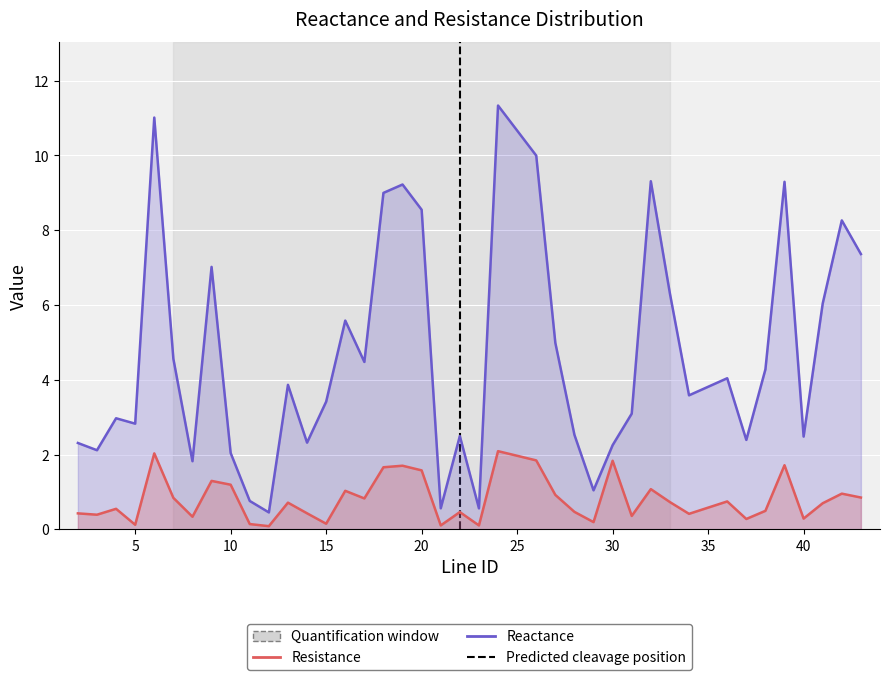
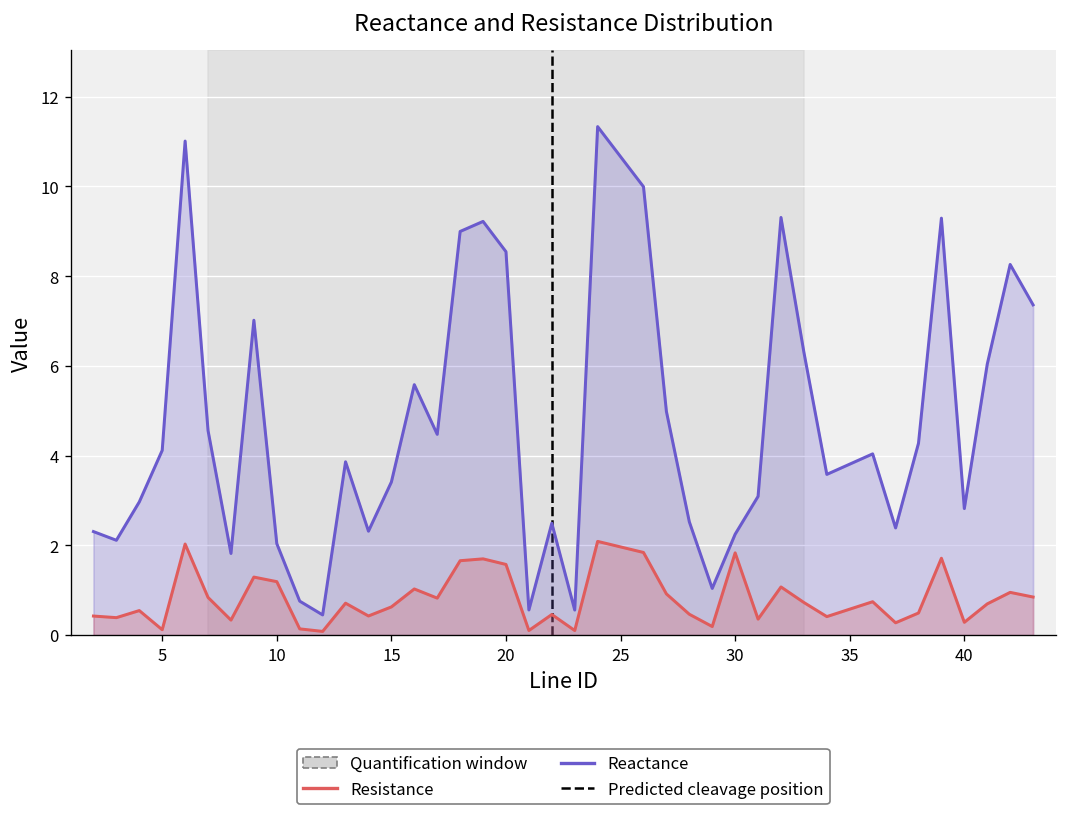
  {
    "Reactance": {
-     "5": 2.8,
+     "5": 4.1,
      "10": 2.0,
      "15": 3.4,
      "20": 8.5,
      "30": 2.2,
-     "40": 2.5
+     "40": 2.8
    },
    "Resistance": {
      "5": 0.1,
      "10": 1.2,
-     "15": 0.1,
+     "15": 0.6,
      "20": 1.6,
      "30": 1.8,
      "40": 0.3
    }
  }
